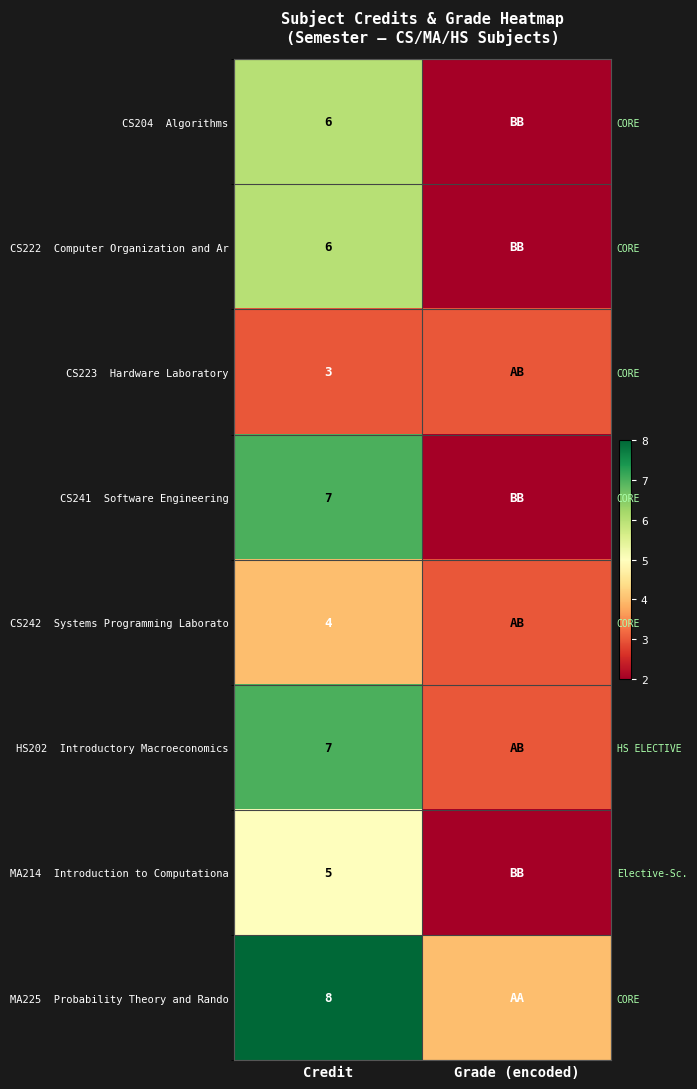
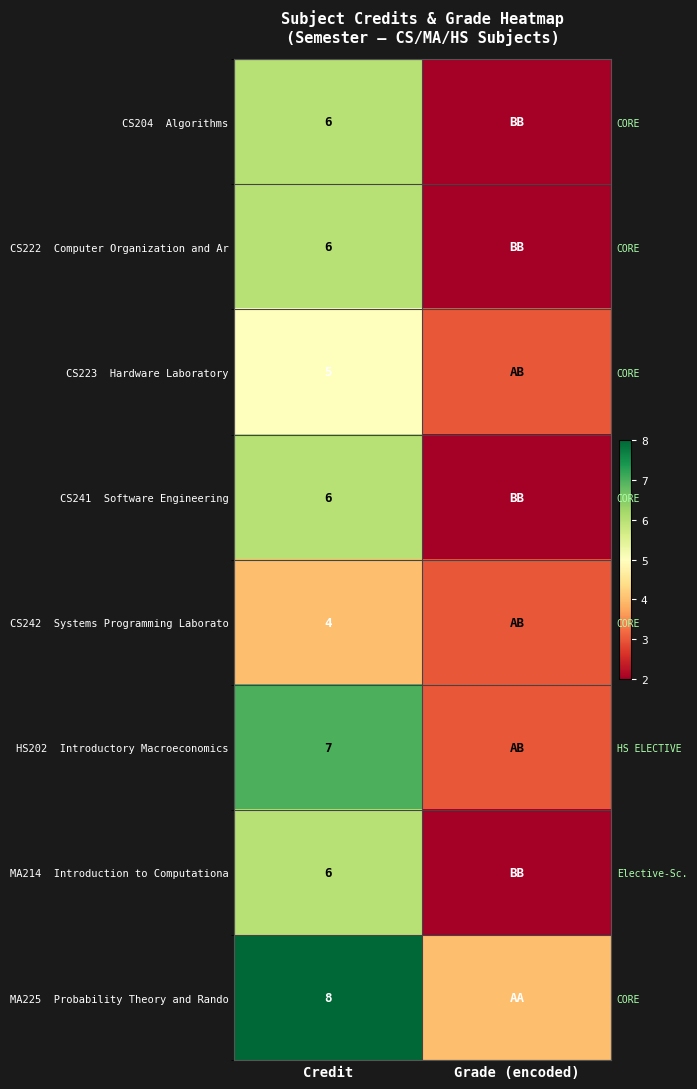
  {
    "CS204 Algorithms": {
      "Credit": 6
    },
    "CS222 Computer Organization and Ar": {
      "Credit": 6
    },
    "CS223 Hardware Laboratory": {
-     "Credit": 3
+     "Credit": 5
    },
    "CS241 Software Engineering": {
-     "Credit": 7
+     "Credit": 6
    },
    "CS242 Systems Programming Laborato": {
      "Credit": 4
    },
    "HS202 Introductory Macroeconomics": {
      "Credit": 7
    },
    "MA214 Introduction to Computationa": {
-     "Credit": 5
+     "Credit": 6
    },
    "MA225 Probability Theory and Rando": {
      "Credit": 8
    }
  }
